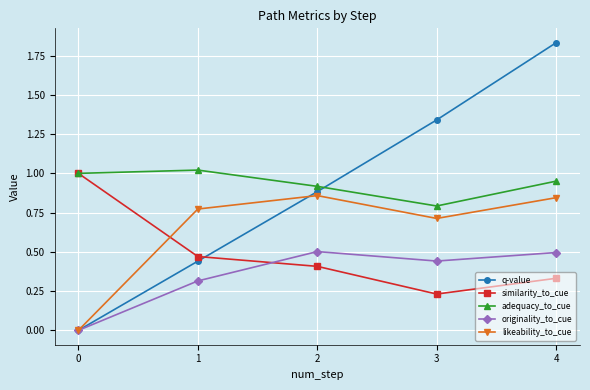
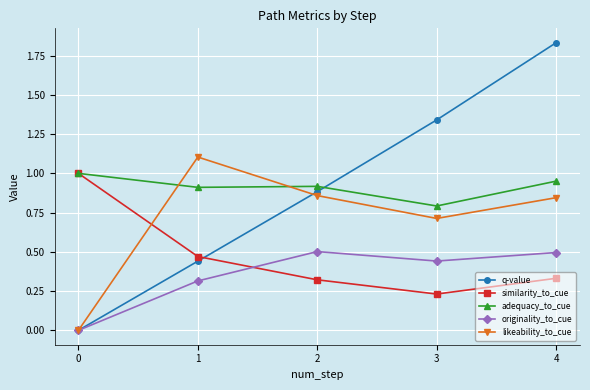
  {
    "q-value": {
      "1": 0.44,
      "2": 0.88,
      "3": 1.34,
      "4": 1.83
    },
    "similarity_to_cue": {
      "1": 0.47,
-     "2": 0.41,
+     "2": 0.32,
      "3": 0.23
    },
    "adequacy_to_cue": {
-     "1": 1.02,
+     "1": 0.91,
      "2": 0.92,
      "3": 0.79,
      "4": 0.95
    },
    "originality_to_cue": {
      "1": 0.31,
      "2": 0.50,
      "3": 0.44,
      "4": 0.50
    },
    "likeability_to_cue": {
-     "1": 0.77,
+     "1": 1.10,
      "2": 0.86,
      "3": 0.71,
      "4": 0.85
    }
  }
